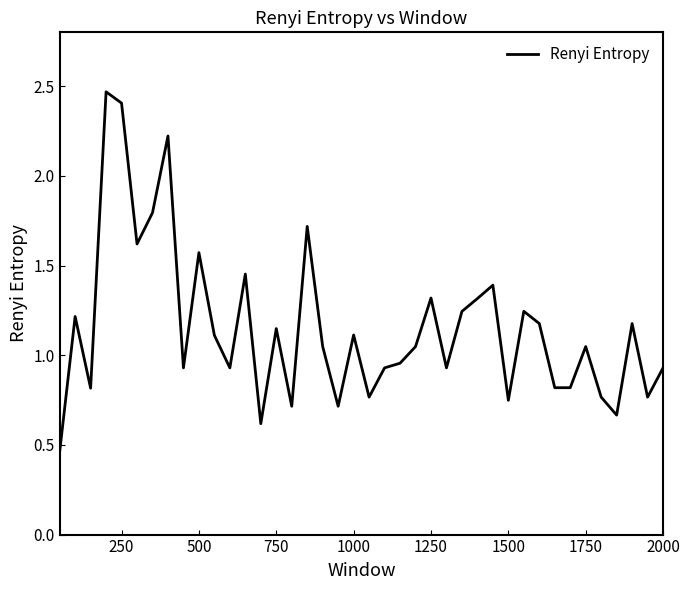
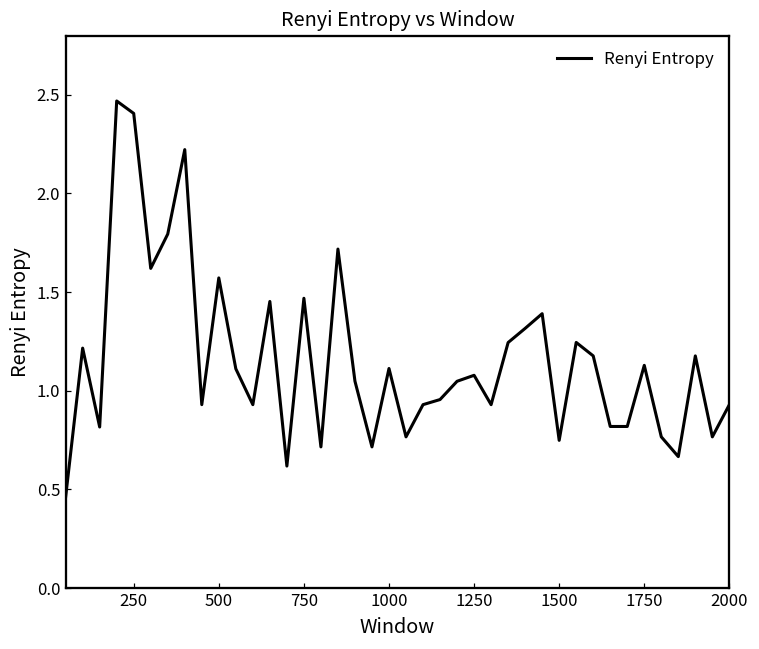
  {
    "250": 2.41,
    "500": 1.57,
-   "750": 1.15,
+   "750": 1.47,
    "1000": 1.11,
-   "1250": 1.32,
+   "1250": 1.08,
    "1500": 0.75,
-   "1750": 1.05,
+   "1750": 1.13,
    "2000": 0.93
  }
